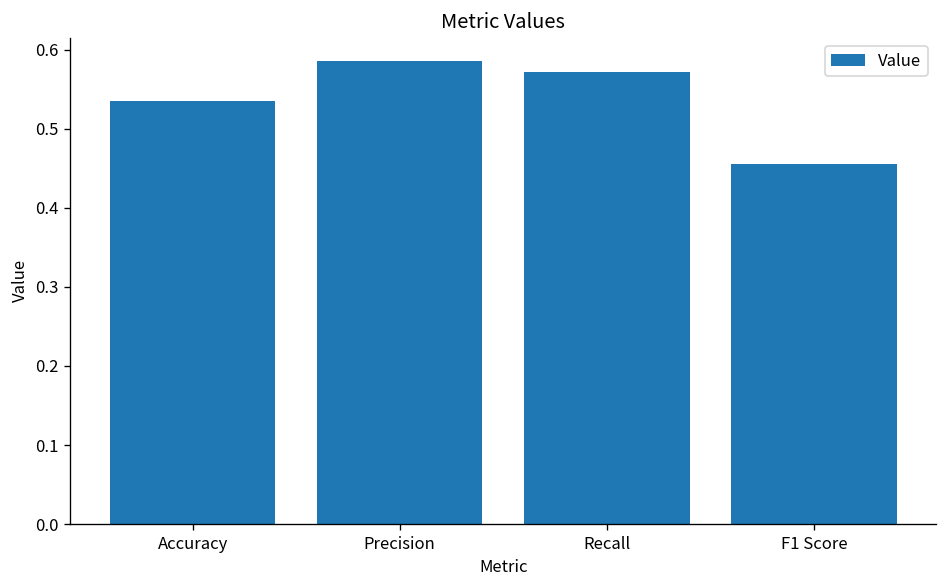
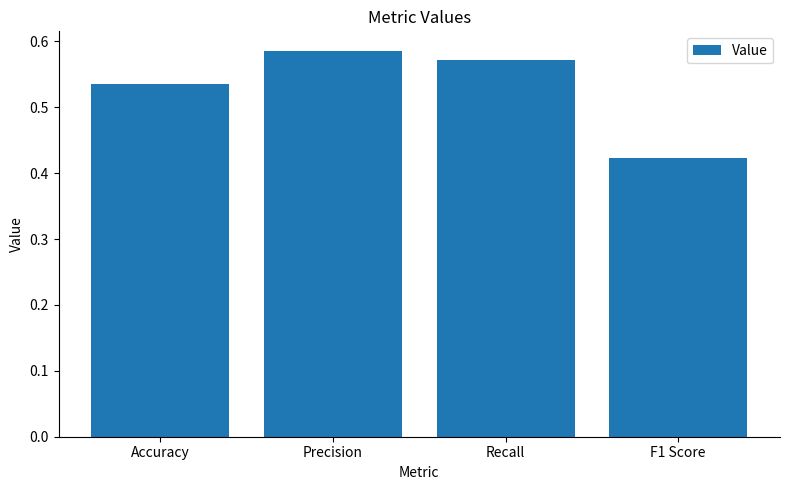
  {
    "Accuracy": 0.54,
    "Precision": 0.59,
    "Recall": 0.57,
-   "F1 Score": 0.46
+   "F1 Score": 0.42
  }
